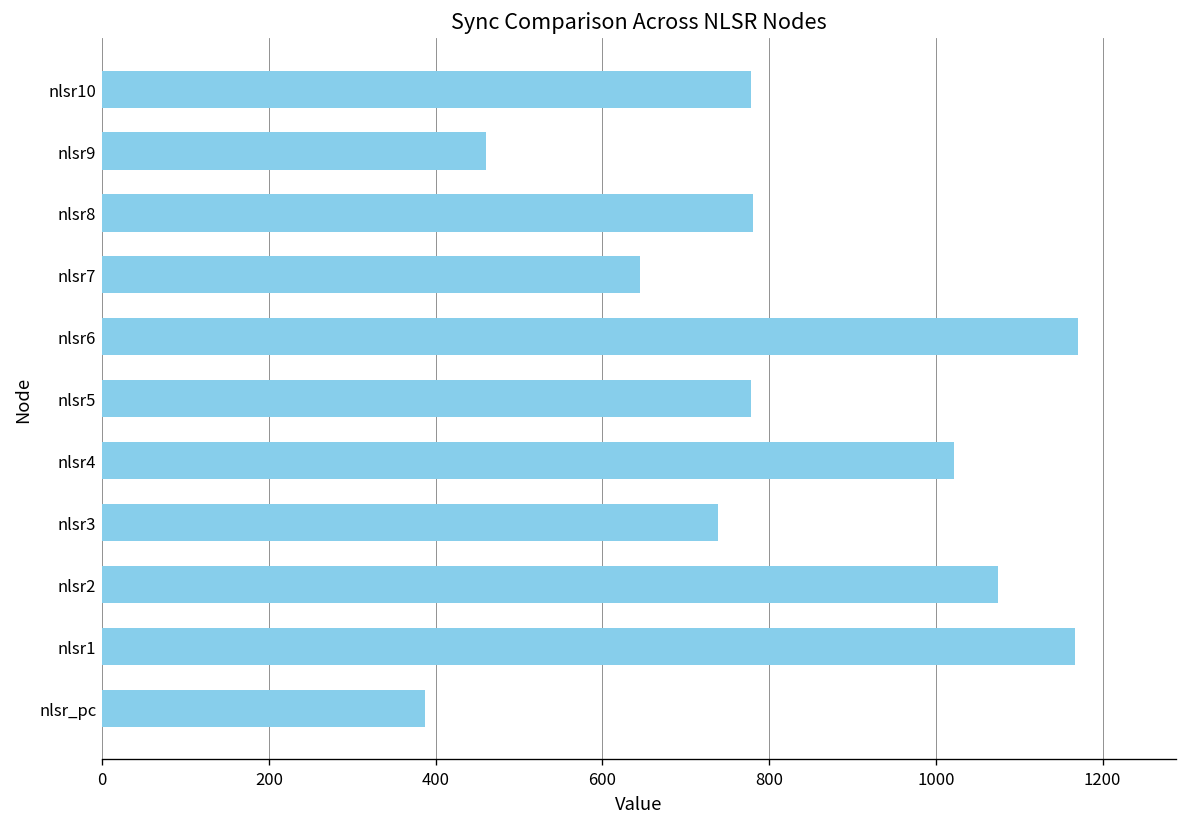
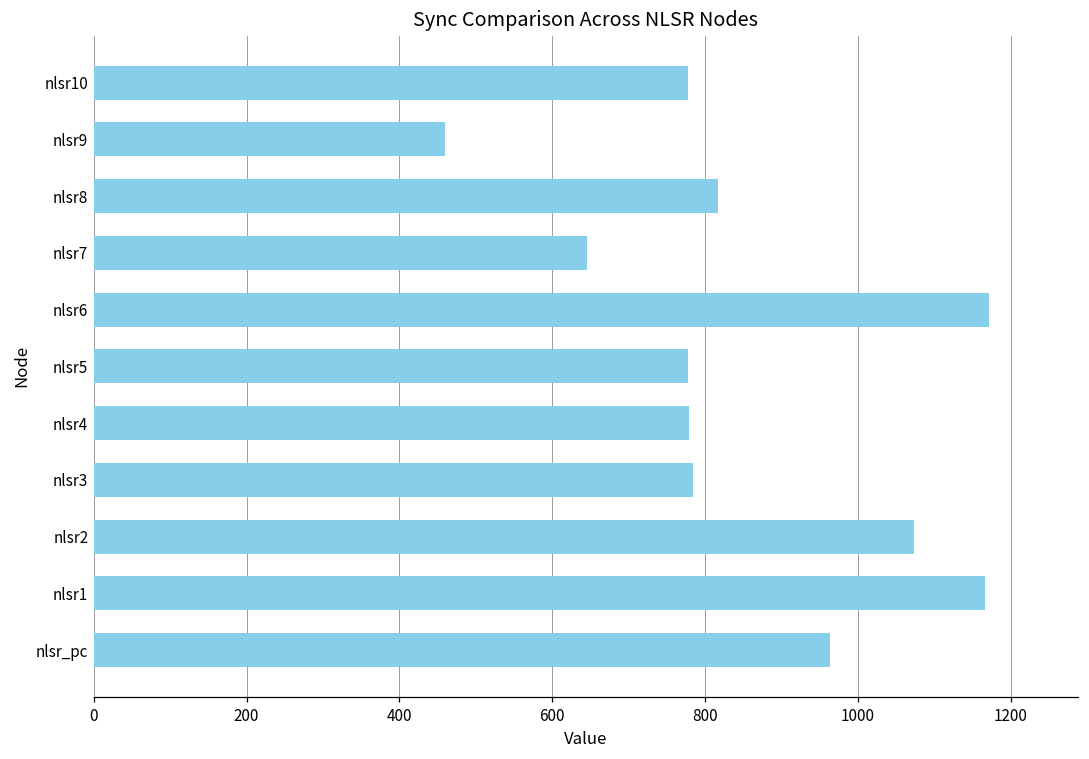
  {
    "nlsr10": 780,
    "nlsr9": 460,
-   "nlsr8": 780,
+   "nlsr8": 820,
    "nlsr7": 650,
    "nlsr6": 1170,
    "nlsr5": 780,
-   "nlsr4": 1020,
-   "nlsr3": 740,
+   "nlsr4": 780,
+   "nlsr3": 780,
    "nlsr2": 1070,
    "nlsr1": 1170,
-   "nlsr_pc": 390
+   "nlsr_pc": 960
  }
